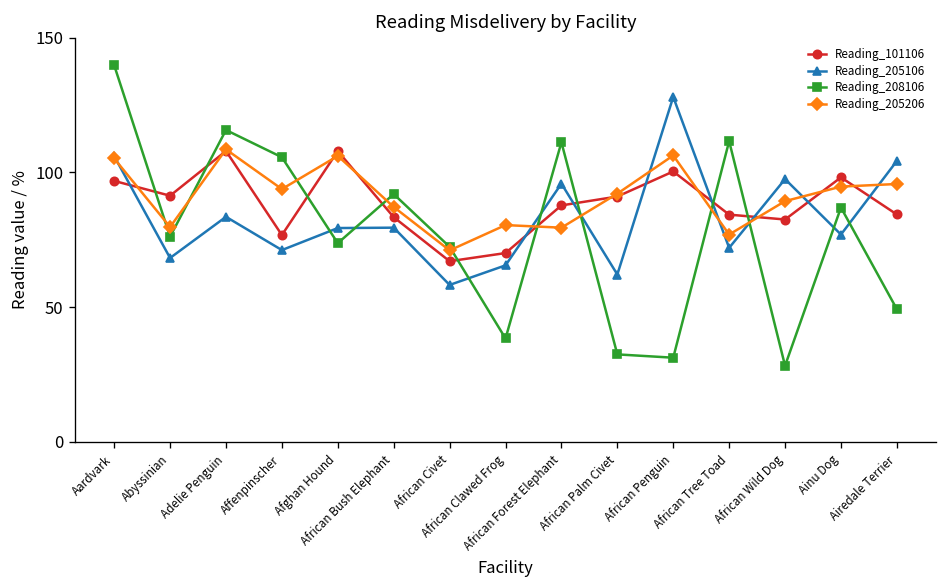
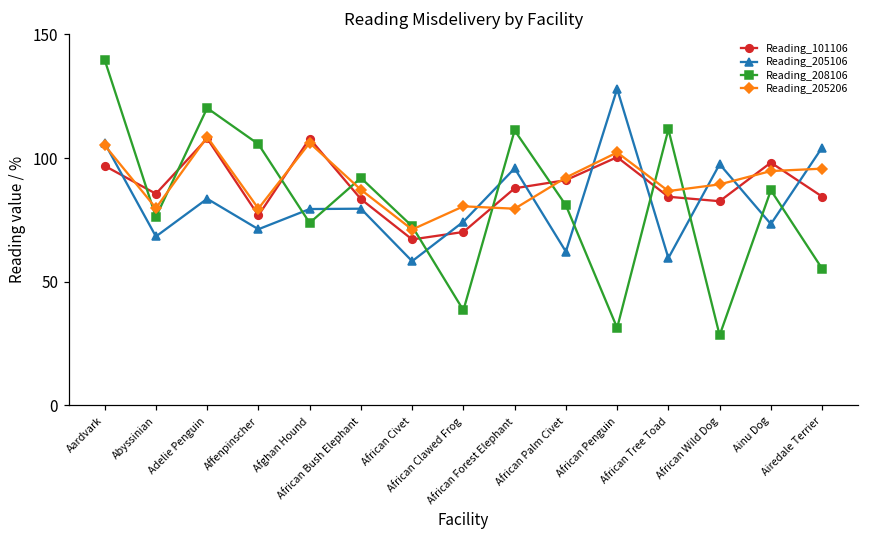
  {
    "Reading_101106": {
      "Aardvark": 97,
-     "Abyssinian": 91,
+     "Abyssinian": 86,
      "Affenpinscher": 77,
      "Afghan Hound": 108,
      "African Bush Elephant": 83,
      "African Civet": 67,
      "African Clawed Frog": 70,
      "African Forest Elephant": 88,
      "African Penguin": 100,
      "African Tree Toad": 84,
      "African Wild Dog": 83,
      "Ainu Dog": 98,
      "Airedale Terrier": 84
    },
    "Reading_205106": {
      "Abyssinian": 68,
      "Adelie Penguin": 84,
      "Affenpinscher": 71,
      "Afghan Hound": 79,
      "African Bush Elephant": 79,
      "African Civet": 58,
-     "African Clawed Frog": 66,
+     "African Clawed Frog": 74,
      "African Forest Elephant": 96,
      "African Palm Civet": 62,
      "African Penguin": 128,
-     "African Tree Toad": 72,
+     "African Tree Toad": 60,
      "African Wild Dog": 98,
-     "Ainu Dog": 77,
+     "Ainu Dog": 73,
      "Airedale Terrier": 104
    },
    "Reading_208106": {
      "Aardvark": 140,
      "Abyssinian": 76,
-     "Adelie Penguin": 116,
+     "Adelie Penguin": 120,
      "Affenpinscher": 106,
      "Afghan Hound": 74,
      "African Bush Elephant": 92,
      "African Civet": 72,
      "African Clawed Frog": 38,
      "African Forest Elephant": 111,
-     "African Palm Civet": 32,
+     "African Palm Civet": 81,
      "African Penguin": 31,
      "African Tree Toad": 112,
      "African Wild Dog": 28,
      "Ainu Dog": 87,
-     "Airedale Terrier": 49
+     "Airedale Terrier": 55
    },
    "Reading_205206": {
      "Abyssinian": 80,
-     "Affenpinscher": 94,
+     "Affenpinscher": 80,
      "Afghan Hound": 106,
      "African Bush Elephant": 87,
      "African Civet": 71,
      "African Clawed Frog": 80,
      "African Forest Elephant": 79,
-     "African Penguin": 106,
-     "African Tree Toad": 77,
+     "African Penguin": 102,
+     "African Tree Toad": 87,
      "African Wild Dog": 89,
      "Ainu Dog": 95,
      "Airedale Terrier": 96
    }
  }
